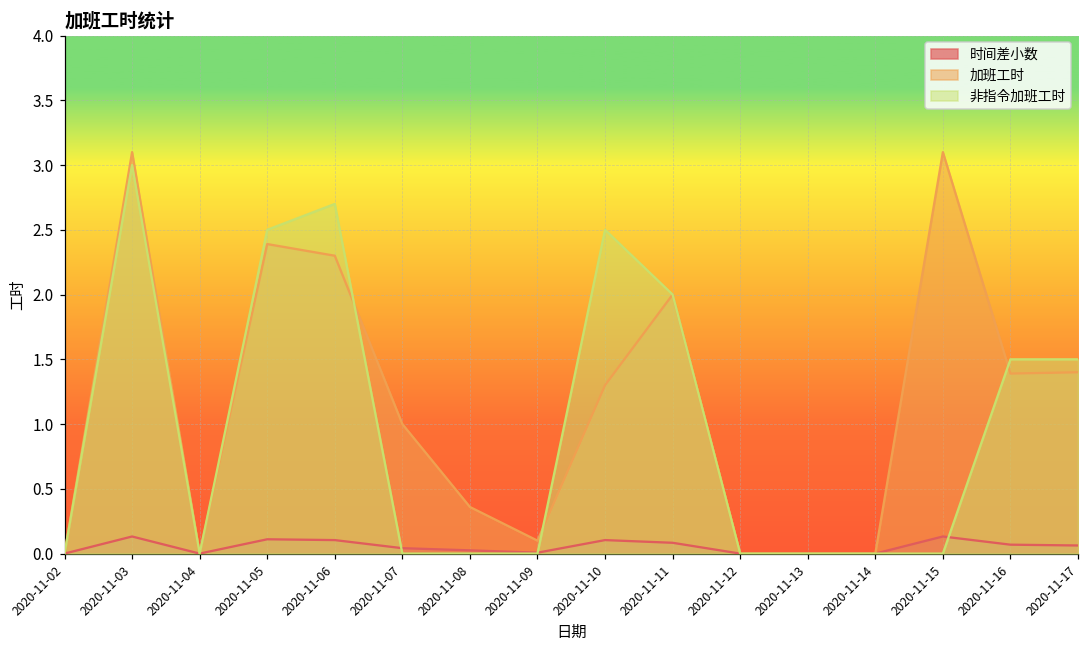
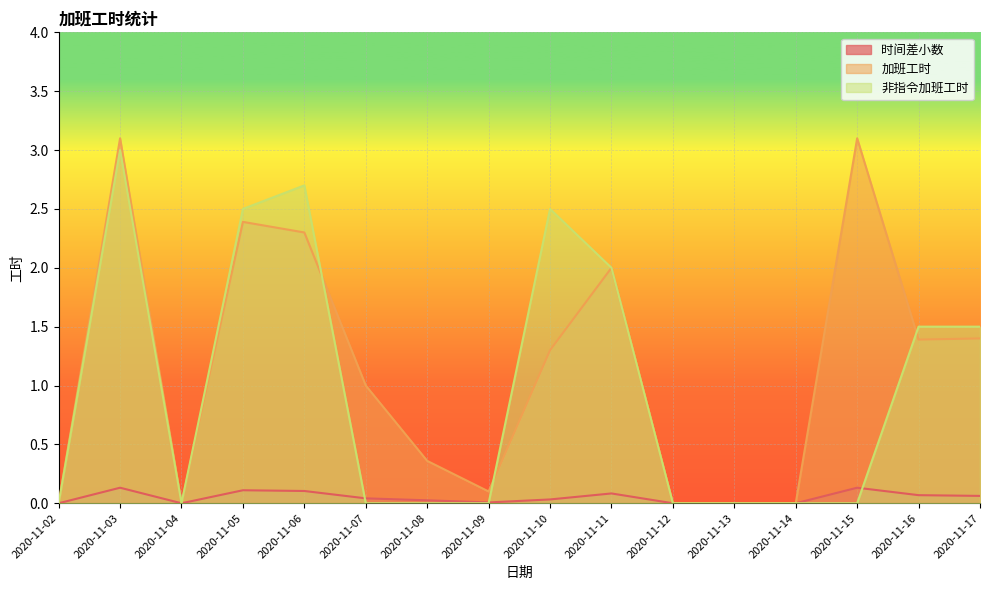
  {
    "时间差小数": {
      "2020-11-03": 0.13,
      "2020-11-05": 0.11,
      "2020-11-06": 0.10,
      "2020-11-07": 0.04,
      "2020-11-08": 0.03,
-     "2020-11-10": 0.10,
+     "2020-11-10": 0.03,
      "2020-11-11": 0.08,
      "2020-11-15": 0.13,
      "2020-11-16": 0.07,
      "2020-11-17": 0.06
    },
    "加班工时": {
      "2020-11-03": 3.10,
      "2020-11-05": 2.39,
      "2020-11-06": 2.30,
      "2020-11-07": 1.00,
      "2020-11-08": 0.36,
      "2020-11-09": 0.10,
      "2020-11-10": 1.30,
      "2020-11-15": 3.10,
      "2020-11-16": 1.39,
      "2020-11-17": 1.40
    },
    "非指令加班工时": {
      "2020-11-03": 3.00,
      "2020-11-05": 2.50,
      "2020-11-06": 2.70,
      "2020-11-07": 0.00,
      "2020-11-08": 0.00,
      "2020-11-10": 2.50,
      "2020-11-15": 0.00,
      "2020-11-16": 1.50,
      "2020-11-17": 1.50
    }
  }
